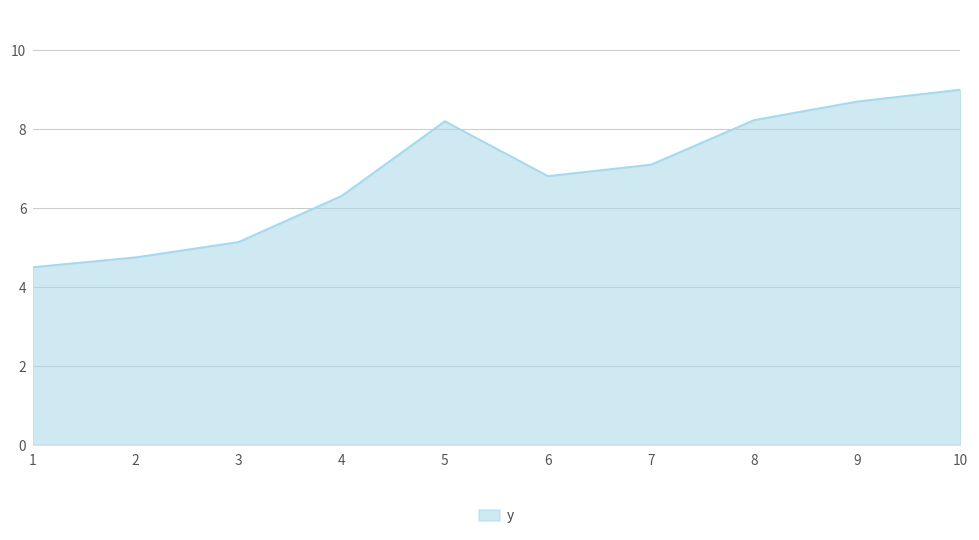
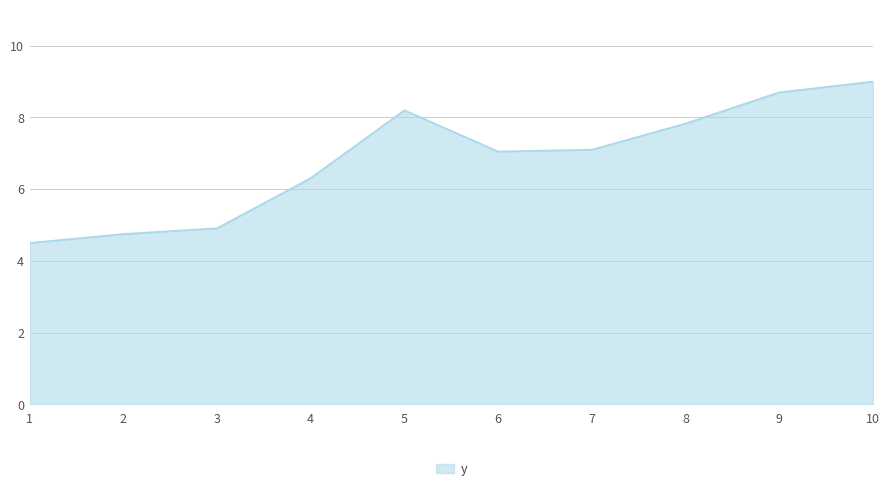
  {
    "1": 4.5,
    "2": 4.8,
-   "3": 5.1,
+   "3": 4.9,
    "4": 6.3,
    "5": 8.2,
-   "6": 6.8,
+   "6": 7.1,
    "7": 7.1,
-   "8": 8.2,
+   "8": 7.8,
    "9": 8.7,
    "10": 9.0
  }
